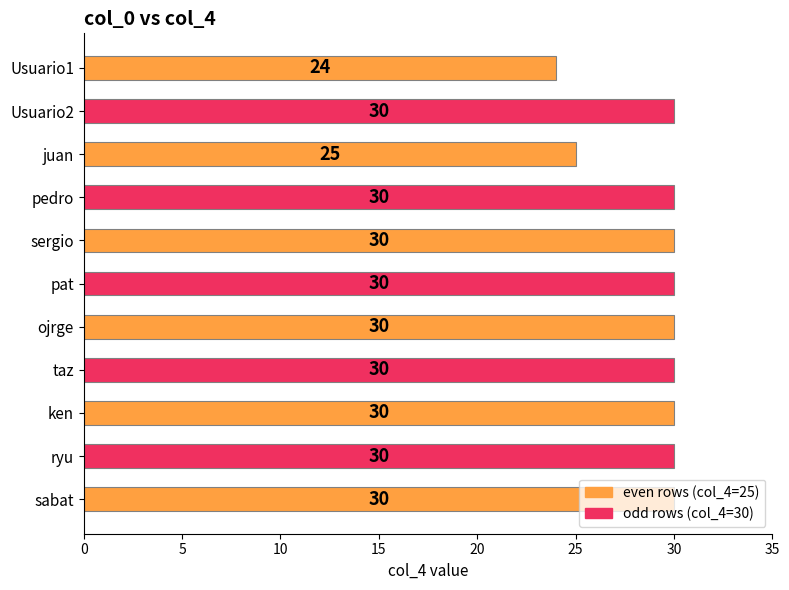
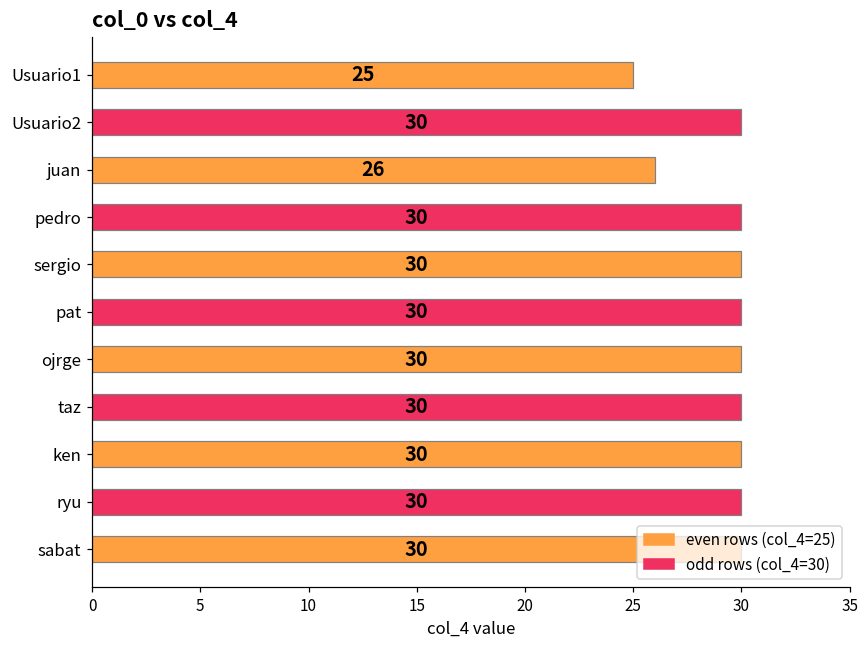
  {
-   "Usuario1": 24,
+   "Usuario1": 25,
    "Usuario2": 30,
-   "juan": 25,
+   "juan": 26,
    "pedro": 30,
    "sergio": 30,
    "pat": 30,
    "ojrge": 30,
    "taz": 30,
    "ken": 30,
    "ryu": 30
  }
